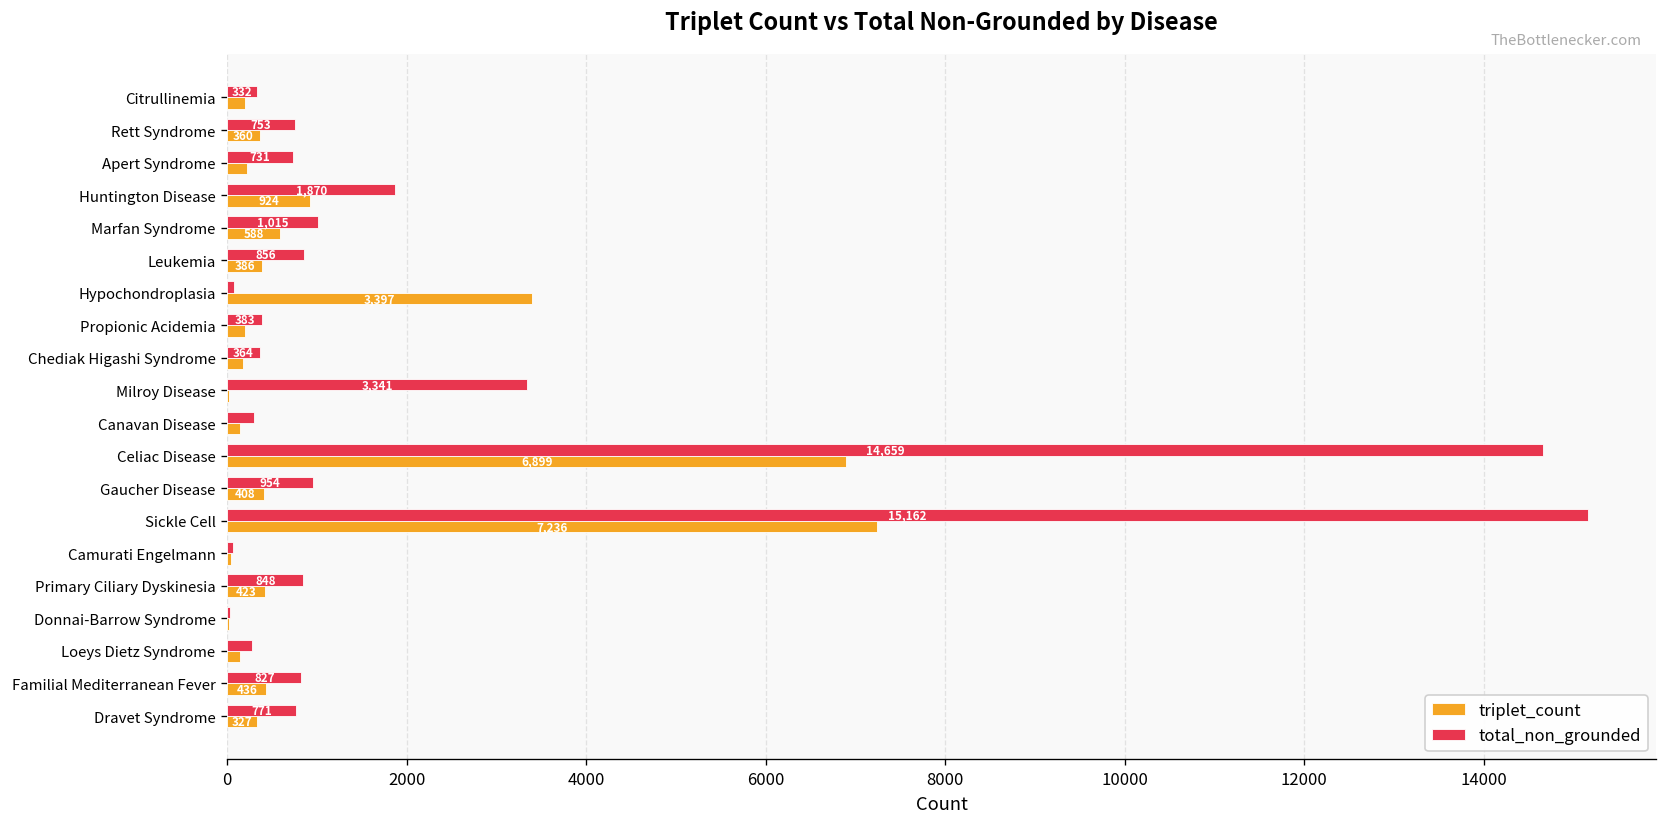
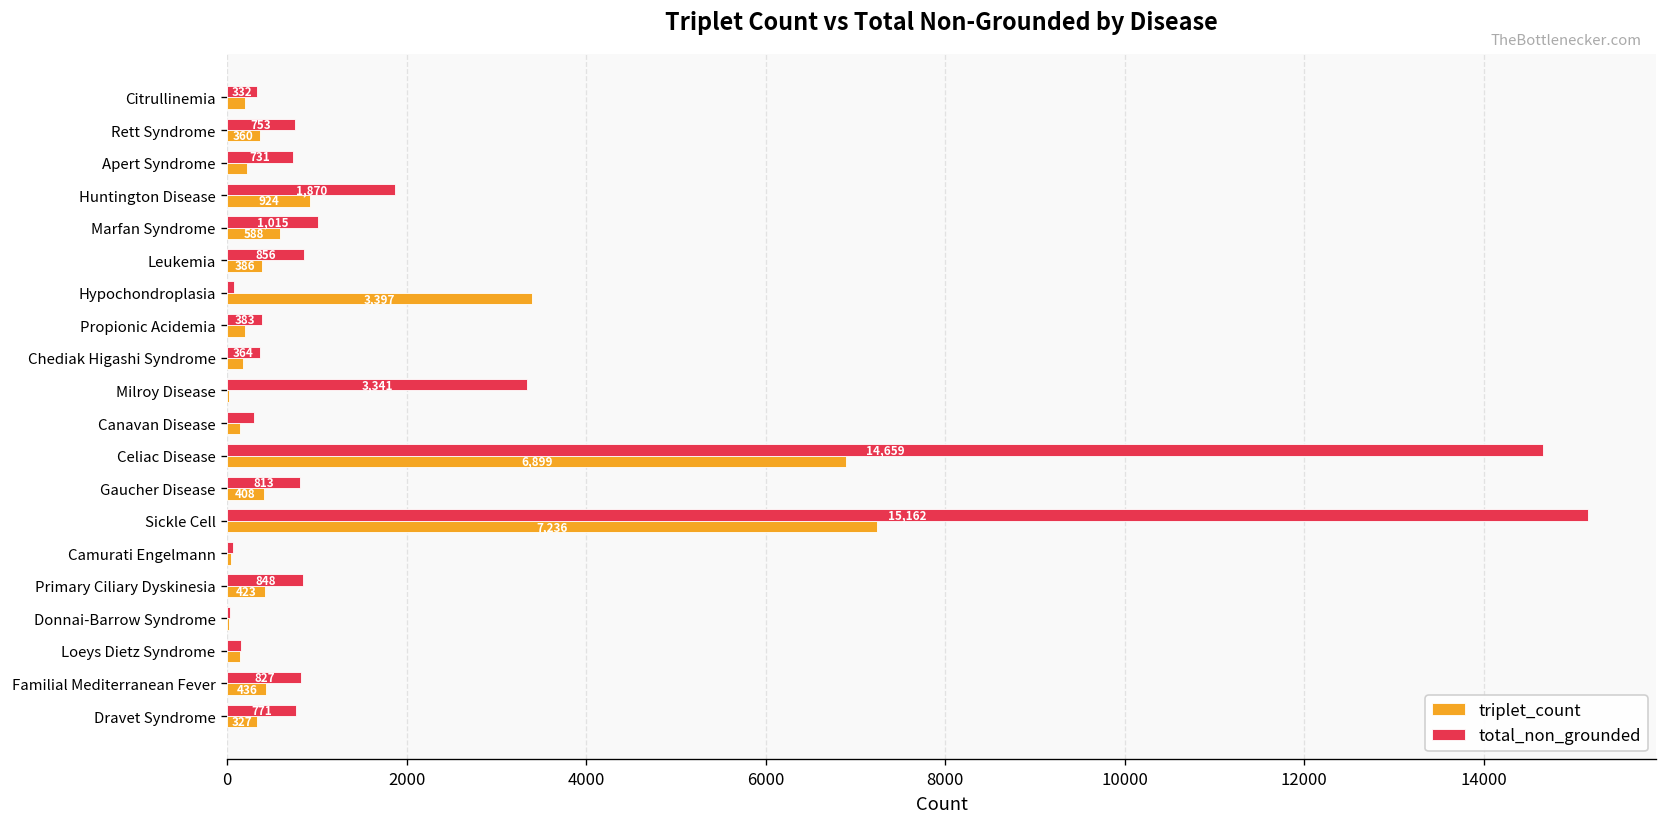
  {
    "triplet_count": {
      "Rett Syndrome": "360",
      "Huntington Disease": "924",
      "Marfan Syndrome": "588",
      "Leukemia": "386",
      "Hypochondroplasia": "3,397",
      "Celiac Disease": "6,899",
      "Gaucher Disease": "408",
      "Sickle Cell": "7,236",
      "Primary Ciliary Dyskinesia": "423",
      "Familial Mediterranean Fever": "436",
      "Dravet Syndrome": "327"
    },
    "total_non_grounded": {
      "Citrullinemia": "332",
      "Rett Syndrome": "753",
      "Apert Syndrome": "731",
      "Huntington Disease": "1,870",
      "Marfan Syndrome": "1,015",
      "Leukemia": "856",
      "Propionic Acidemia": "383",
      "Chediak Higashi Syndrome": "364",
      "Milroy Disease": "3,341",
      "Celiac Disease": "14,659",
-     "Gaucher Disease": "954",
+     "Gaucher Disease": "813",
      "Sickle Cell": "15,162",
      "Primary Ciliary Dyskinesia": "848",
-     "Loeys Dietz Syndrome": "300",
+     "Loeys Dietz Syndrome": "200",
      "Familial Mediterranean Fever": "827",
      "Dravet Syndrome": "771"
    }
  }
